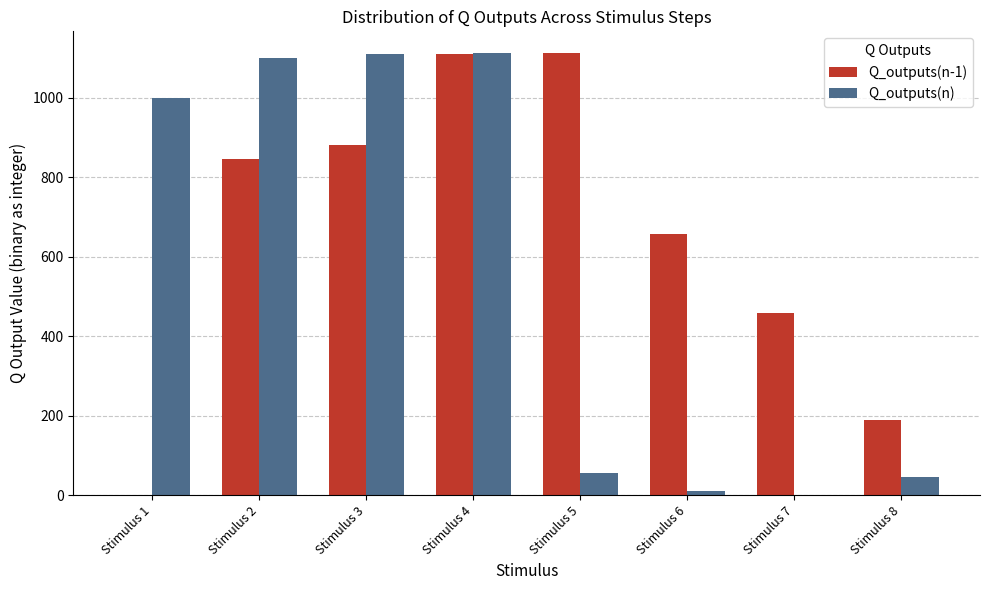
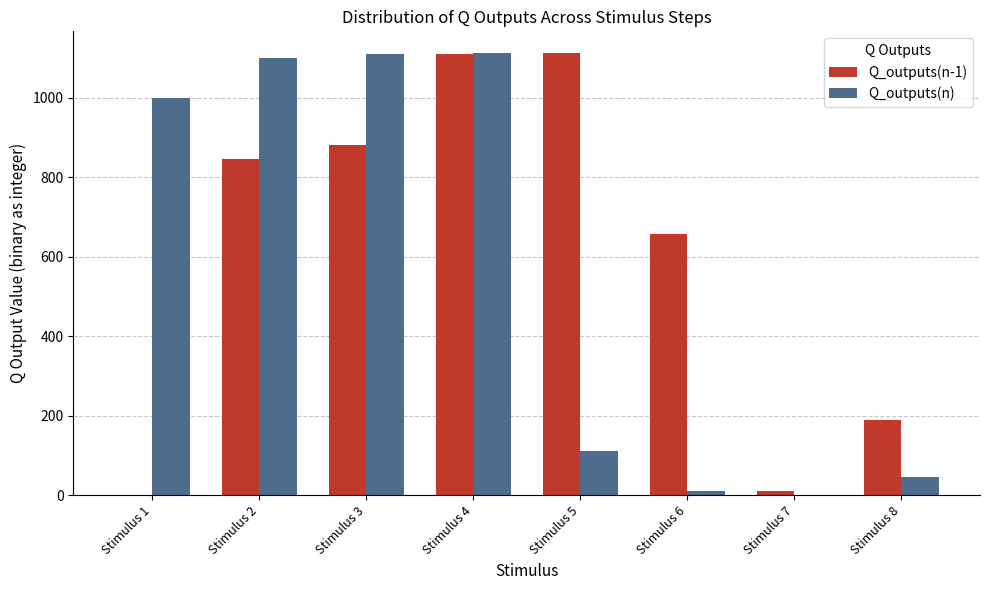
  {
    "Q_outputs(n-1)": {
      "Stimulus 1": 0,
      "Stimulus 2": 850,
      "Stimulus 3": 880,
      "Stimulus 4": 1110,
      "Stimulus 5": 1110,
      "Stimulus 6": 660,
-     "Stimulus 7": 460,
+     "Stimulus 7": 10,
      "Stimulus 8": 190
    },
    "Q_outputs(n)": {
      "Stimulus 1": 1000,
      "Stimulus 2": 1100,
      "Stimulus 3": 1110,
      "Stimulus 4": 1110,
-     "Stimulus 5": 60,
+     "Stimulus 5": 110,
      "Stimulus 6": 10,
      "Stimulus 8": 50
    }
  }
